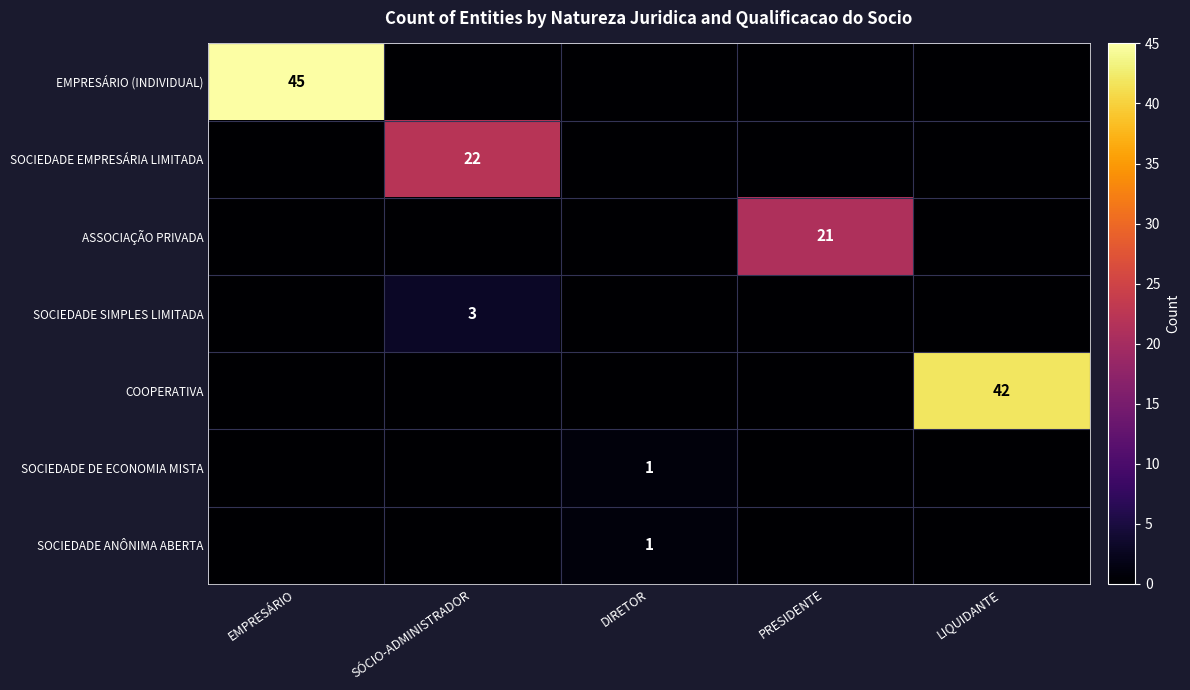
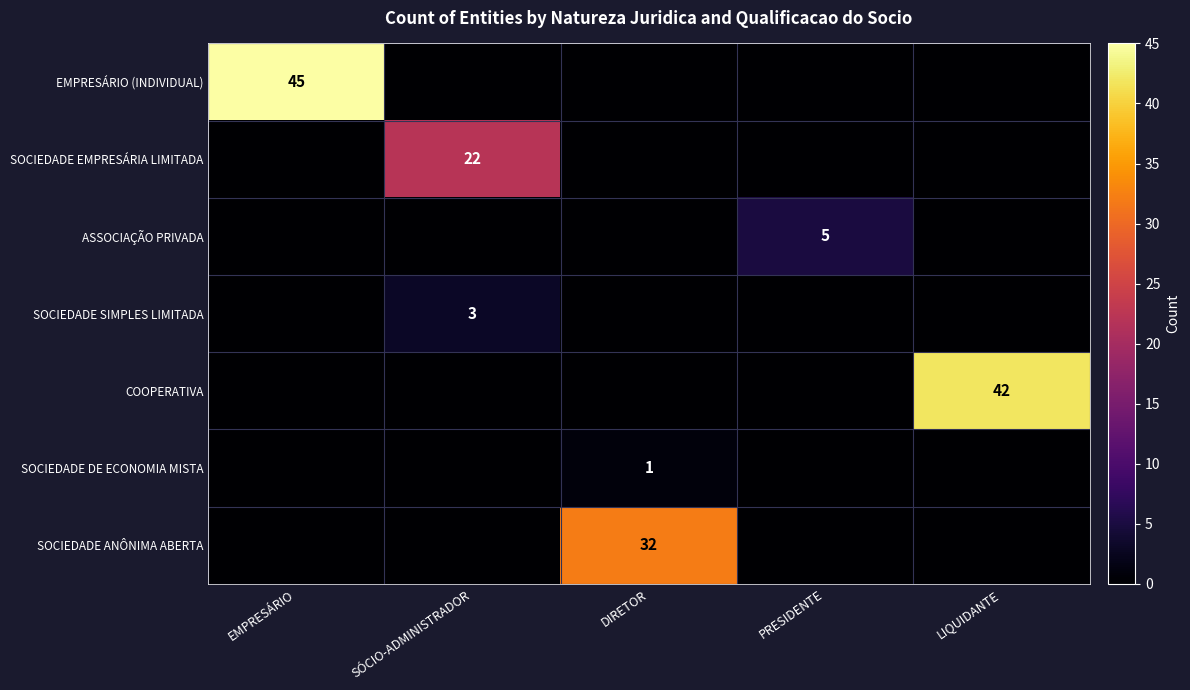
  {
    "EMPRESÁRIO (INDIVIDUAL)": {
      "EMPRESÁRIO": 45
    },
    "SOCIEDADE EMPRESÁRIA LIMITADA": {
      "SÓCIO-ADMINISTRADOR": 22
    },
    "ASSOCIAÇÃO PRIVADA": {
-     "PRESIDENTE": 21
+     "PRESIDENTE": 5
    },
    "SOCIEDADE SIMPLES LIMITADA": {
      "SÓCIO-ADMINISTRADOR": 3
    },
    "COOPERATIVA": {
      "LIQUIDANTE": 42
    },
    "SOCIEDADE DE ECONOMIA MISTA": {
      "DIRETOR": 1
    },
    "SOCIEDADE ANÔNIMA ABERTA": {
-     "DIRETOR": 1
+     "DIRETOR": 32
    }
  }
